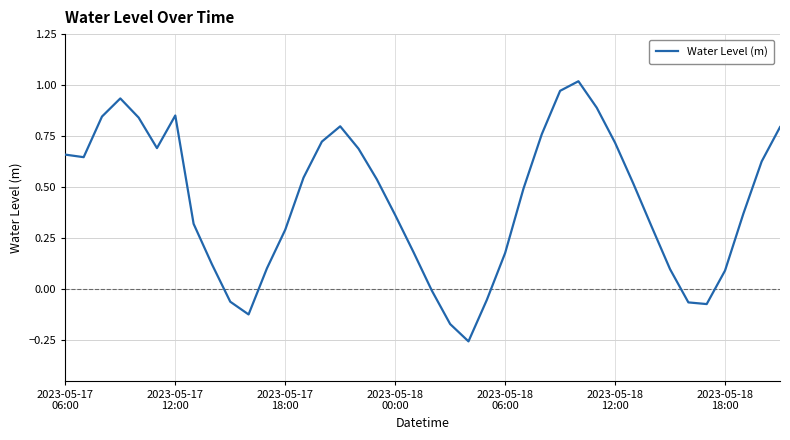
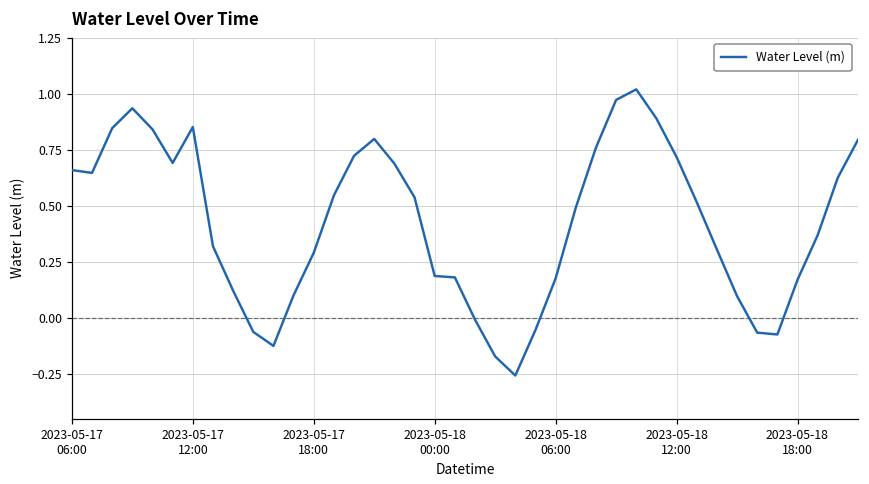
  {
    "2023-05-17 06:00": 0.66,
    "2023-05-17 12:00": 0.85,
    "2023-05-17 18:00": 0.29,
-   "2023-05-18 00:00": 0.36,
+   "2023-05-18 00:00": 0.19,
    "2023-05-18 06:00": 0.18,
    "2023-05-18 12:00": 0.72,
-   "2023-05-18 18:00": 0.09
+   "2023-05-18 18:00": 0.17
  }
